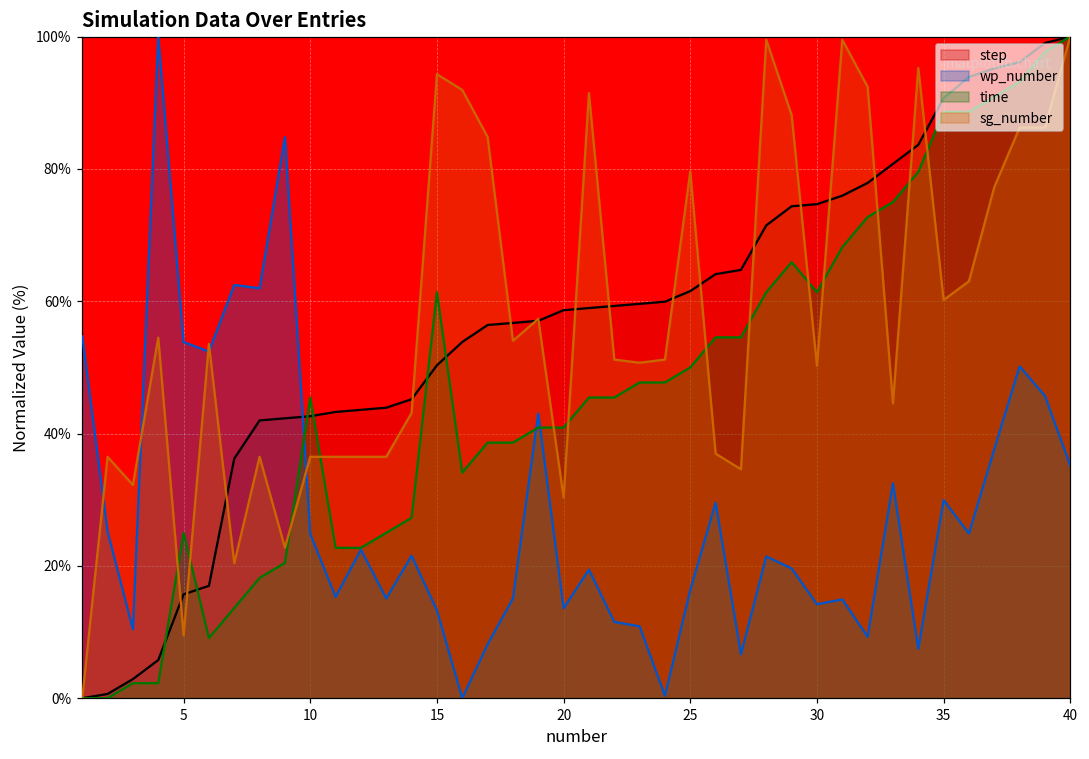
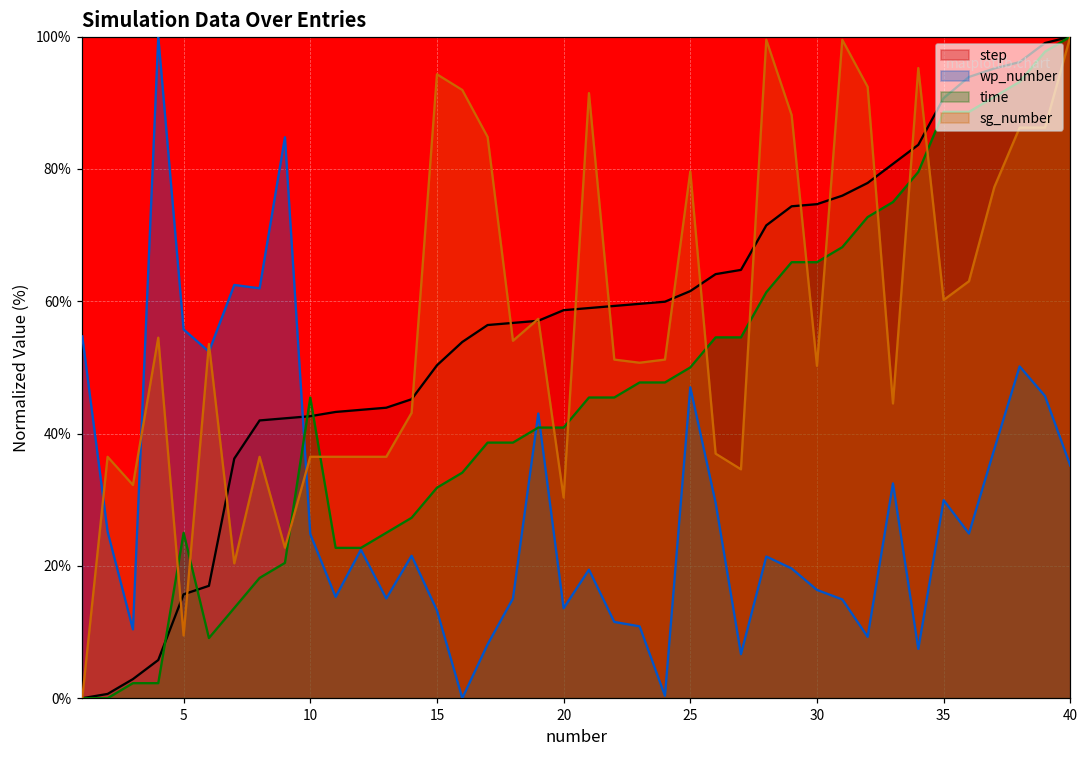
  {
    "wp_number": {
-     "5": "54%",
+     "5": "56%",
      "10": "25%",
      "15": "13%",
      "20": "14%",
-     "25": "16%",
-     "30": "14%",
+     "25": "47%",
+     "30": "16%",
      "35": "30%",
      "40": "35%"
    },
    "time": {
      "5": "25%",
      "10": "45%",
-     "15": "61%",
+     "15": "32%",
      "20": "41%",
      "25": "50%",
-     "30": "61%"
+     "30": "66%"
    }
  }
